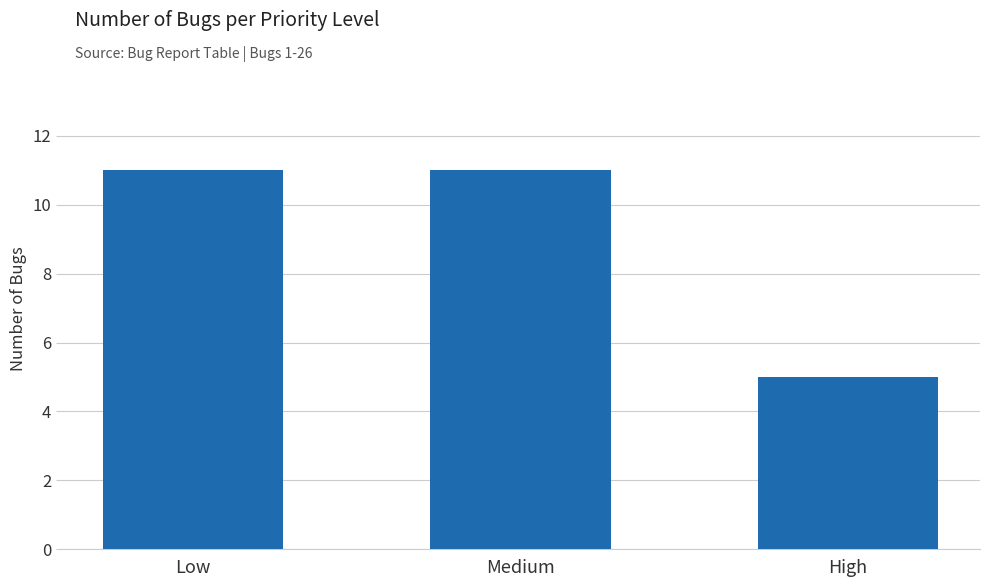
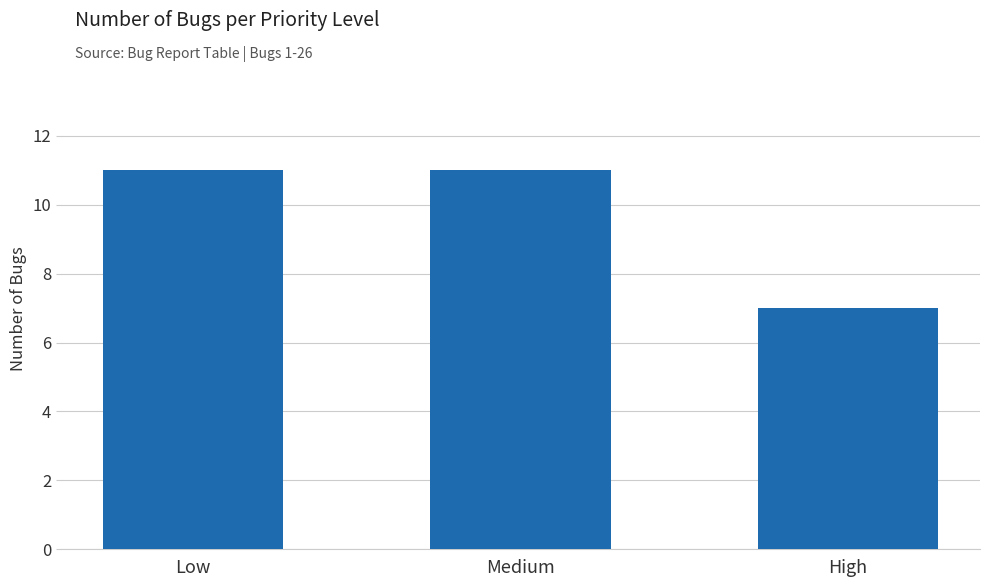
  {
    "Low": 11,
    "Medium": 11,
-   "High": 5
+   "High": 7
  }
